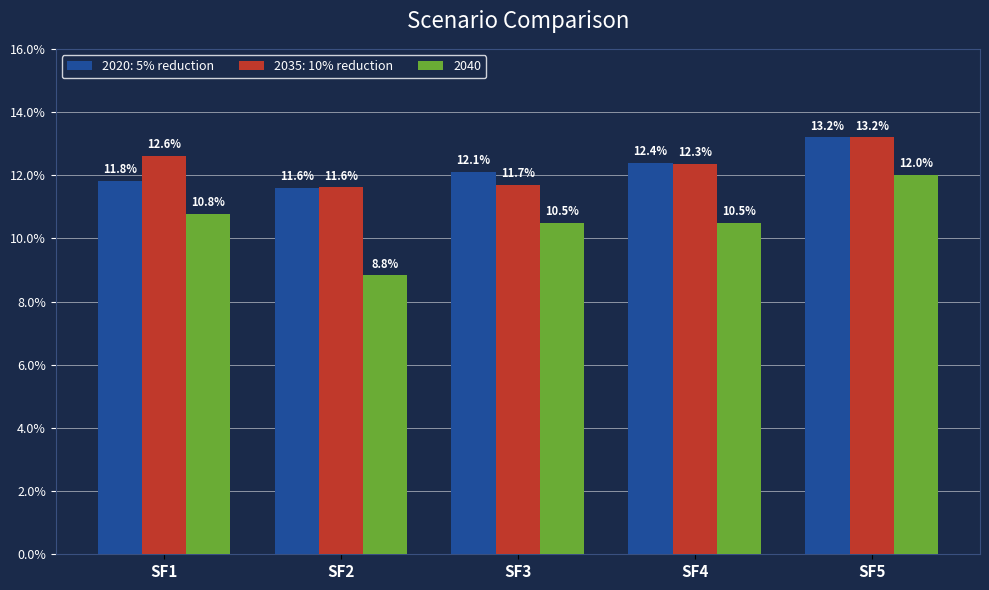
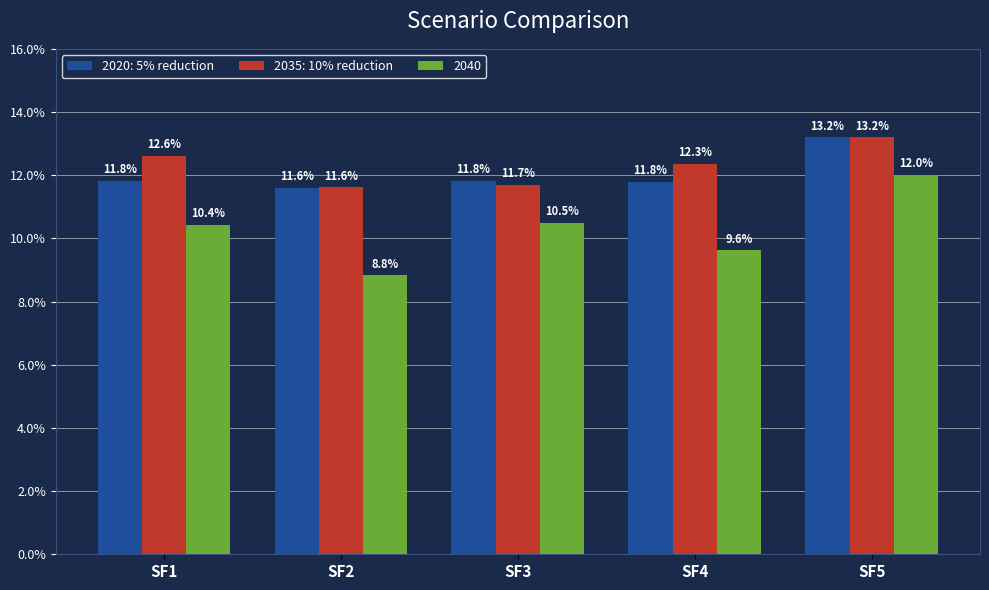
  {
    "2020: 5% reduction": {
      "SF1": "11.8%",
      "SF2": "11.6%",
-     "SF3": "12.1%",
-     "SF4": "12.4%",
+     "SF3": "11.8%",
+     "SF4": "11.8%",
      "SF5": "13.2%"
    },
    "2035: 10% reduction": {
      "SF1": "12.6%",
      "SF2": "11.6%",
      "SF3": "11.7%",
      "SF4": "12.3%",
      "SF5": "13.2%"
    },
    "2040": {
-     "SF1": "10.8%",
+     "SF1": "10.4%",
      "SF2": "8.8%",
      "SF3": "10.5%",
-     "SF4": "10.5%",
+     "SF4": "9.6%",
      "SF5": "12.0%"
    }
  }
